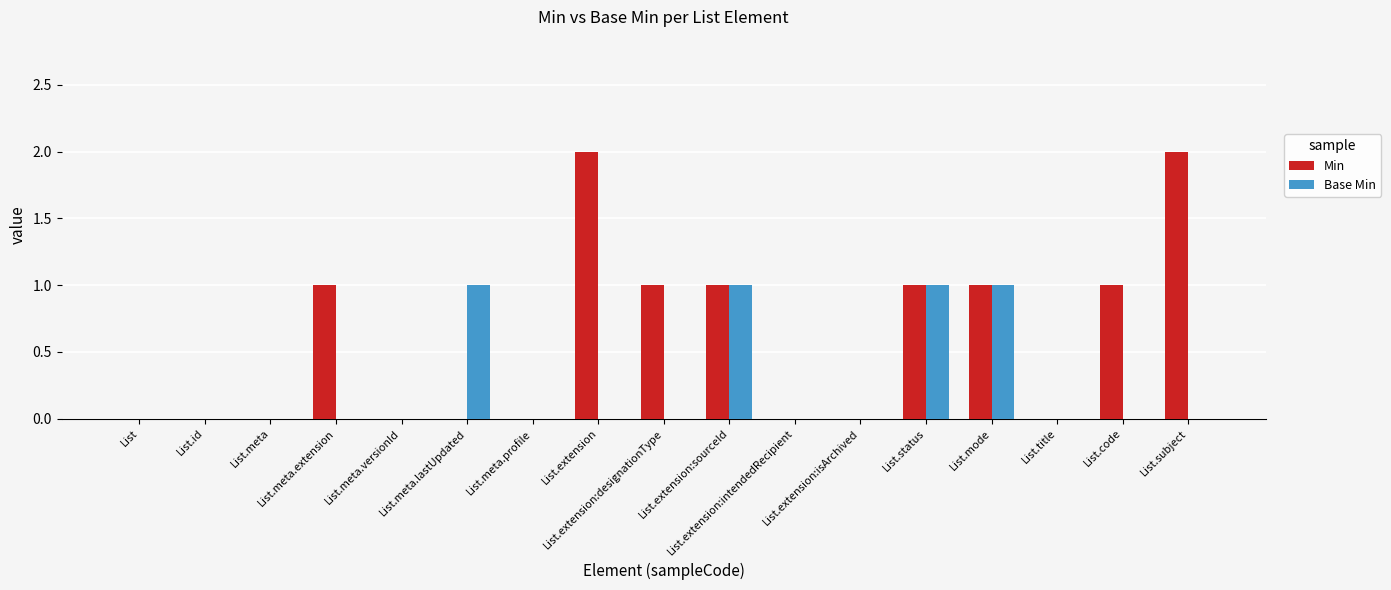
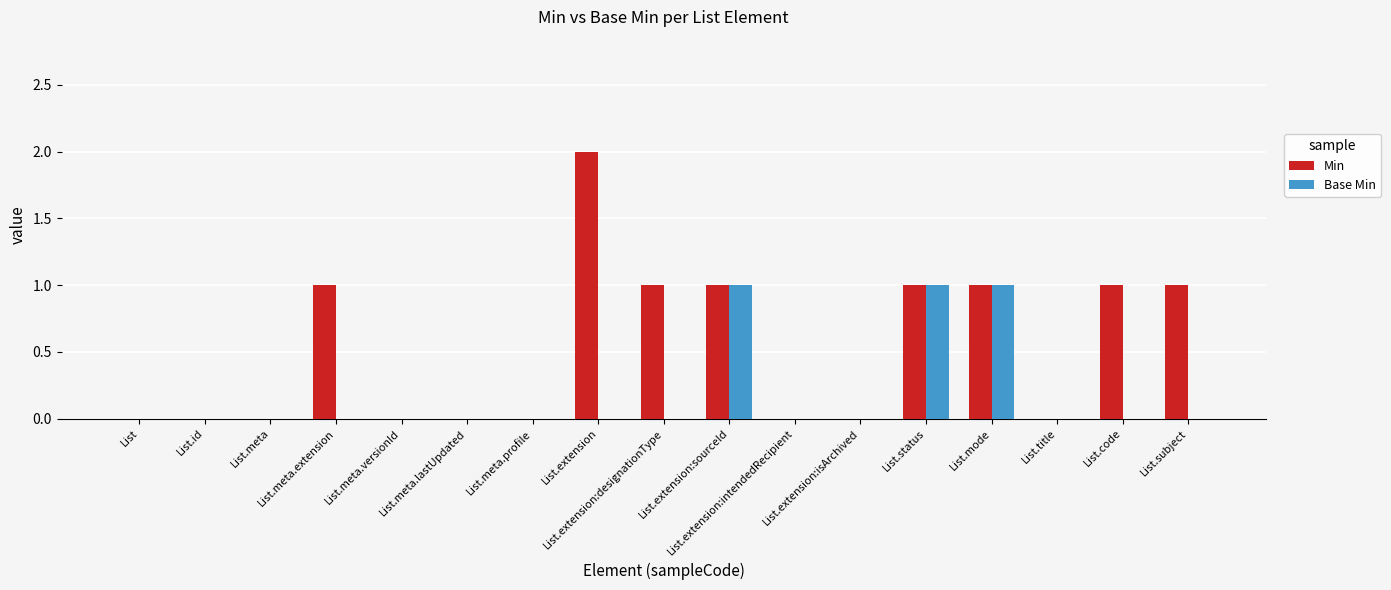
  {
    "Min": {
      "List": 0,
      "List.id": 0,
      "List.meta": 0,
      "List.meta.extension": 1,
      "List.meta.versionId": 0,
      "List.meta.lastUpdated": 0,
      "List.meta.profile": 0,
      "List.extension": 2,
      "List.extension:designationType": 1,
      "List.extension:sourceId": 1,
      "List.extension:intendedRecipient": 0,
      "List.extension:isArchived": 0,
      "List.status": 1,
      "List.mode": 1,
      "List.title": 0,
      "List.code": 1,
-     "List.subject": 2
+     "List.subject": 1
    },
    "Base Min": {
      "List": 0,
      "List.id": 0,
      "List.meta": 0,
      "List.meta.extension": 0,
      "List.meta.versionId": 0,
-     "List.meta.lastUpdated": 1,
+     "List.meta.lastUpdated": 0,
      "List.meta.profile": 0,
      "List.extension": 0,
      "List.extension:designationType": 0,
      "List.extension:sourceId": 1,
      "List.extension:intendedRecipient": 0,
      "List.extension:isArchived": 0,
      "List.status": 1,
      "List.mode": 1,
      "List.title": 0,
      "List.code": 0,
      "List.subject": 0
    }
  }
